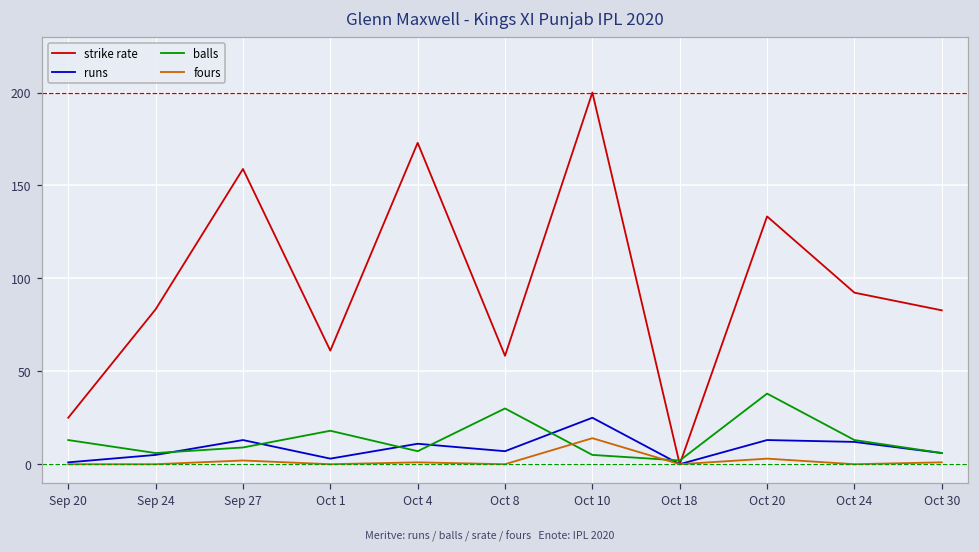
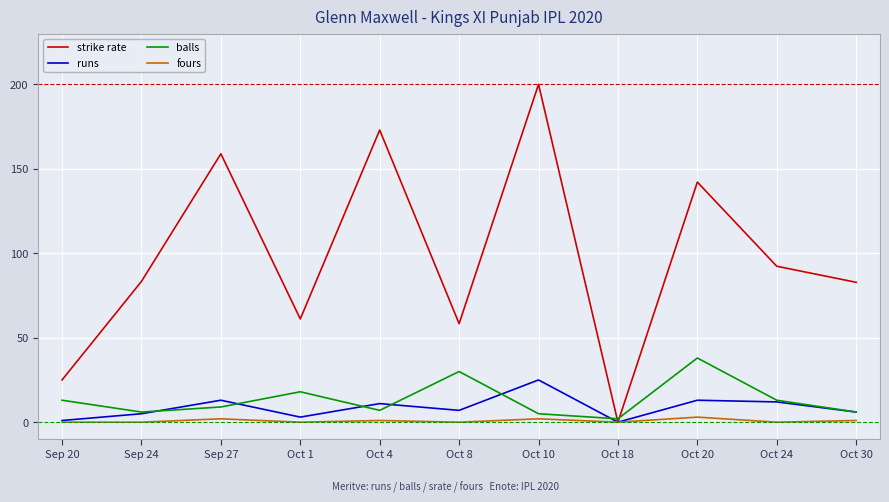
  {
    "strike rate": {
      "Sep 20": 25,
      "Sep 24": 83,
      "Sep 27": 159,
      "Oct 1": 61,
      "Oct 4": 173,
      "Oct 8": 58,
      "Oct 10": 200,
-     "Oct 20": 133,
+     "Oct 20": 142,
      "Oct 24": 92,
      "Oct 30": 83
    },
    "runs": {
      "Sep 27": 13,
      "Oct 1": 3,
      "Oct 4": 11,
      "Oct 8": 7,
      "Oct 10": 25,
      "Oct 20": 13
    },
    "balls": {
      "Sep 20": 13,
      "Sep 27": 9,
      "Oct 1": 18,
      "Oct 4": 7,
      "Oct 8": 30,
      "Oct 10": 5,
      "Oct 18": 2,
      "Oct 20": 38
    },
    "fours": {
      "Sep 24": 0,
      "Sep 27": 2,
      "Oct 1": 0,
      "Oct 4": 1,
      "Oct 8": 0,
-     "Oct 10": 14,
+     "Oct 10": 2,
      "Oct 20": 3,
      "Oct 24": 0,
      "Oct 30": 1
    }
  }
